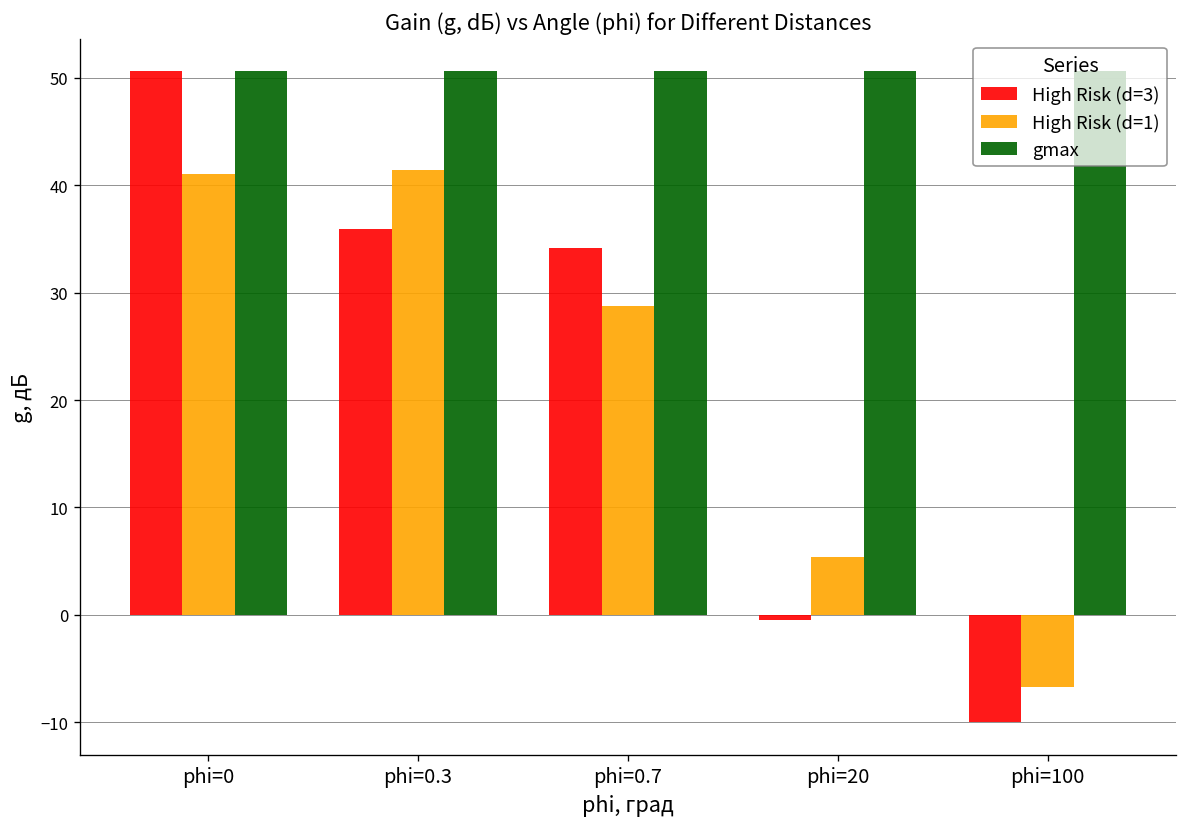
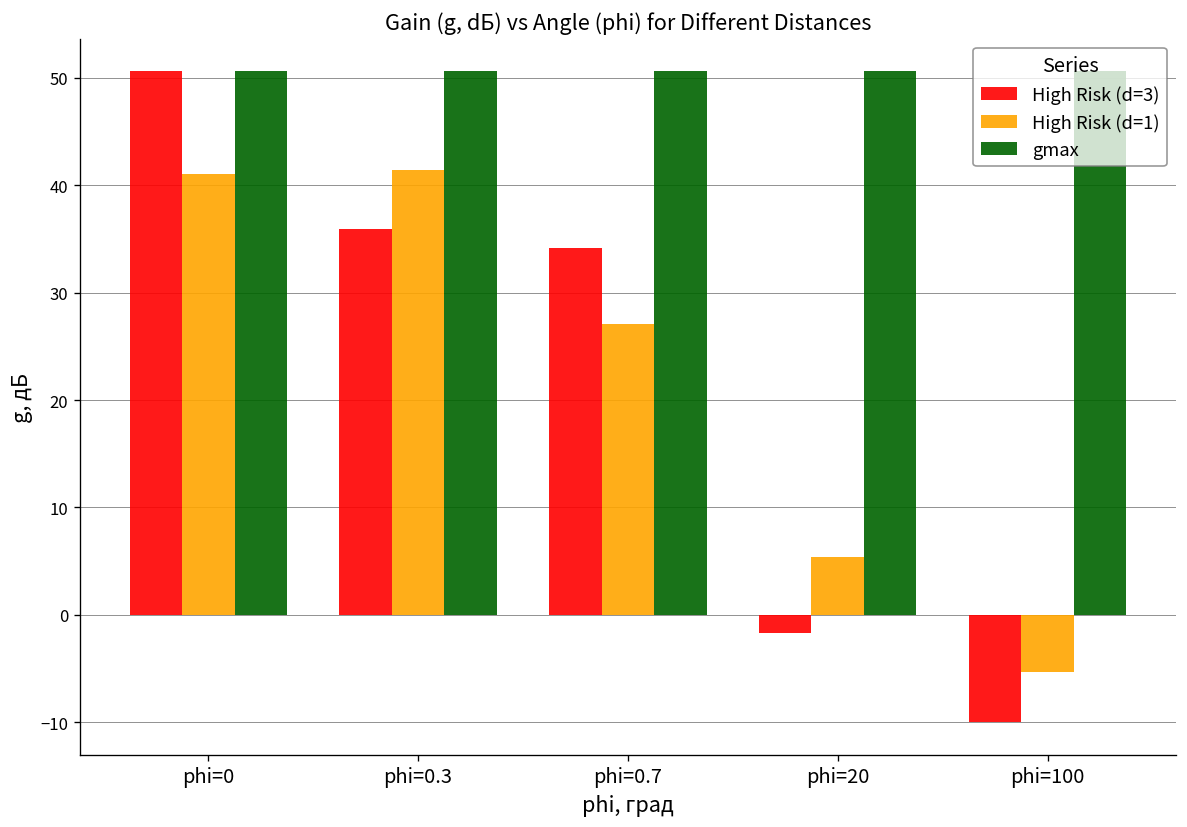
  {
    "High Risk (d=3)": {
      "phi=0": 51,
      "phi=0.3": 36,
      "phi=0.7": 34,
-     "phi=20": -1,
+     "phi=20": -2,
      "phi=100": -10
    },
    "High Risk (d=1)": {
      "phi=0": 41,
      "phi=0.3": 41,
-     "phi=0.7": 29,
+     "phi=0.7": 27,
      "phi=20": 5,
-     "phi=100": -7
+     "phi=100": -5
    },
    "gmax": {
      "phi=0": 51,
      "phi=0.3": 51,
      "phi=0.7": 51,
      "phi=20": 51
    }
  }
